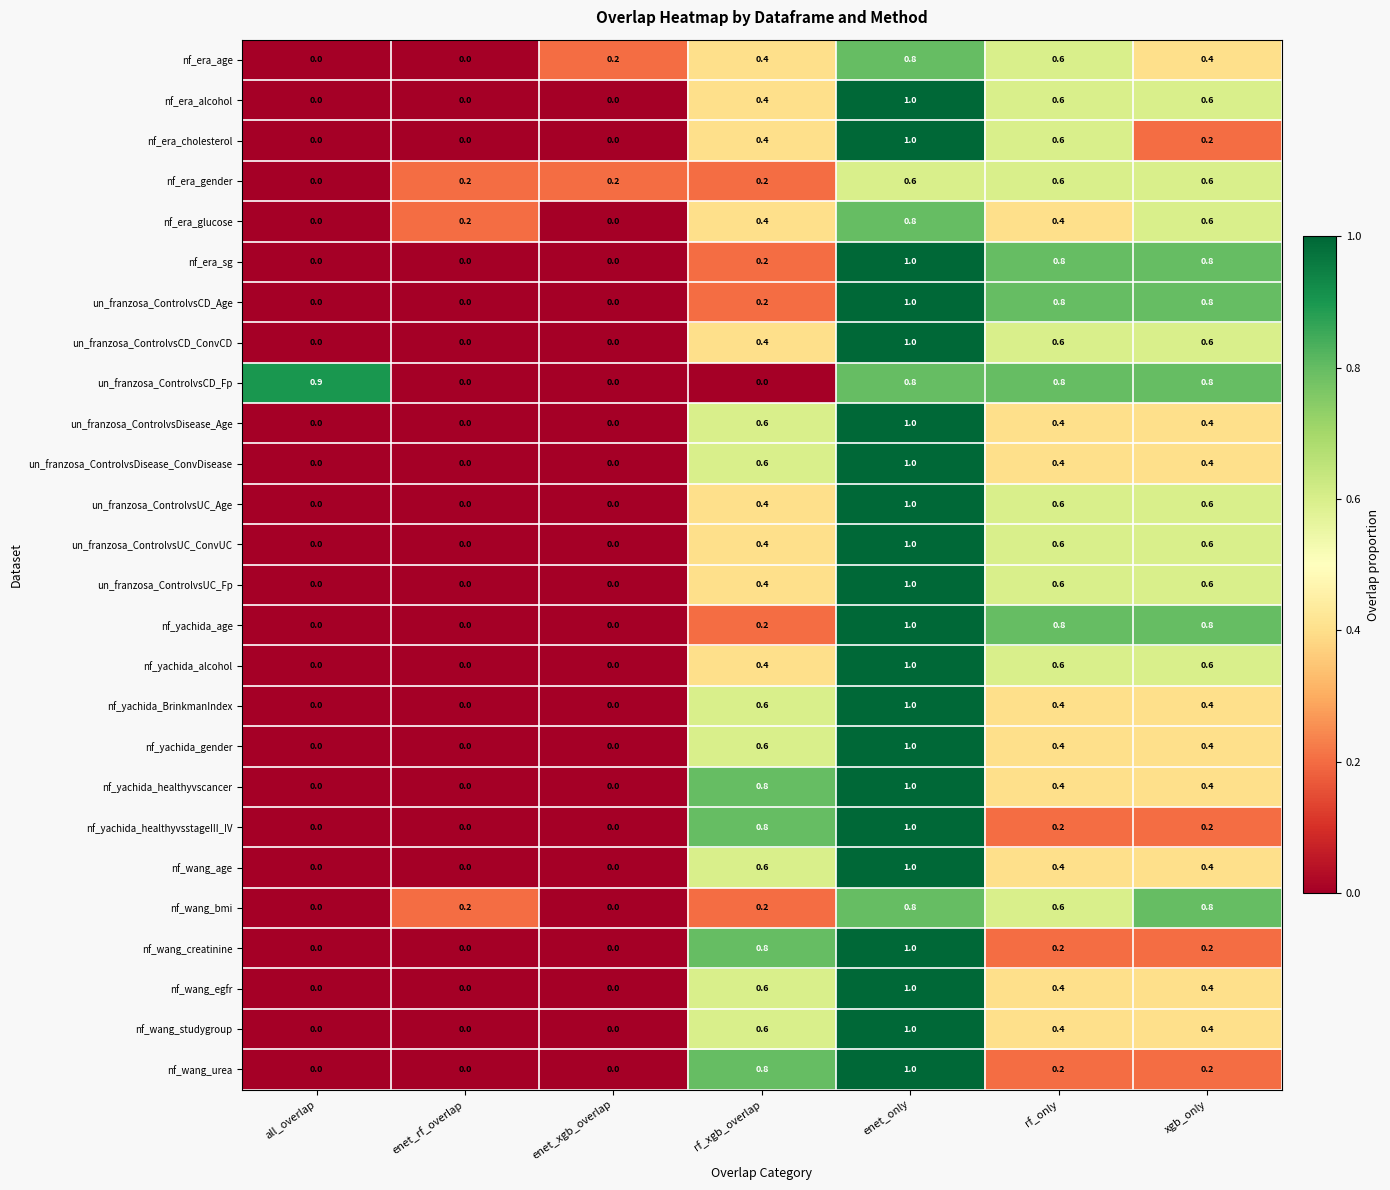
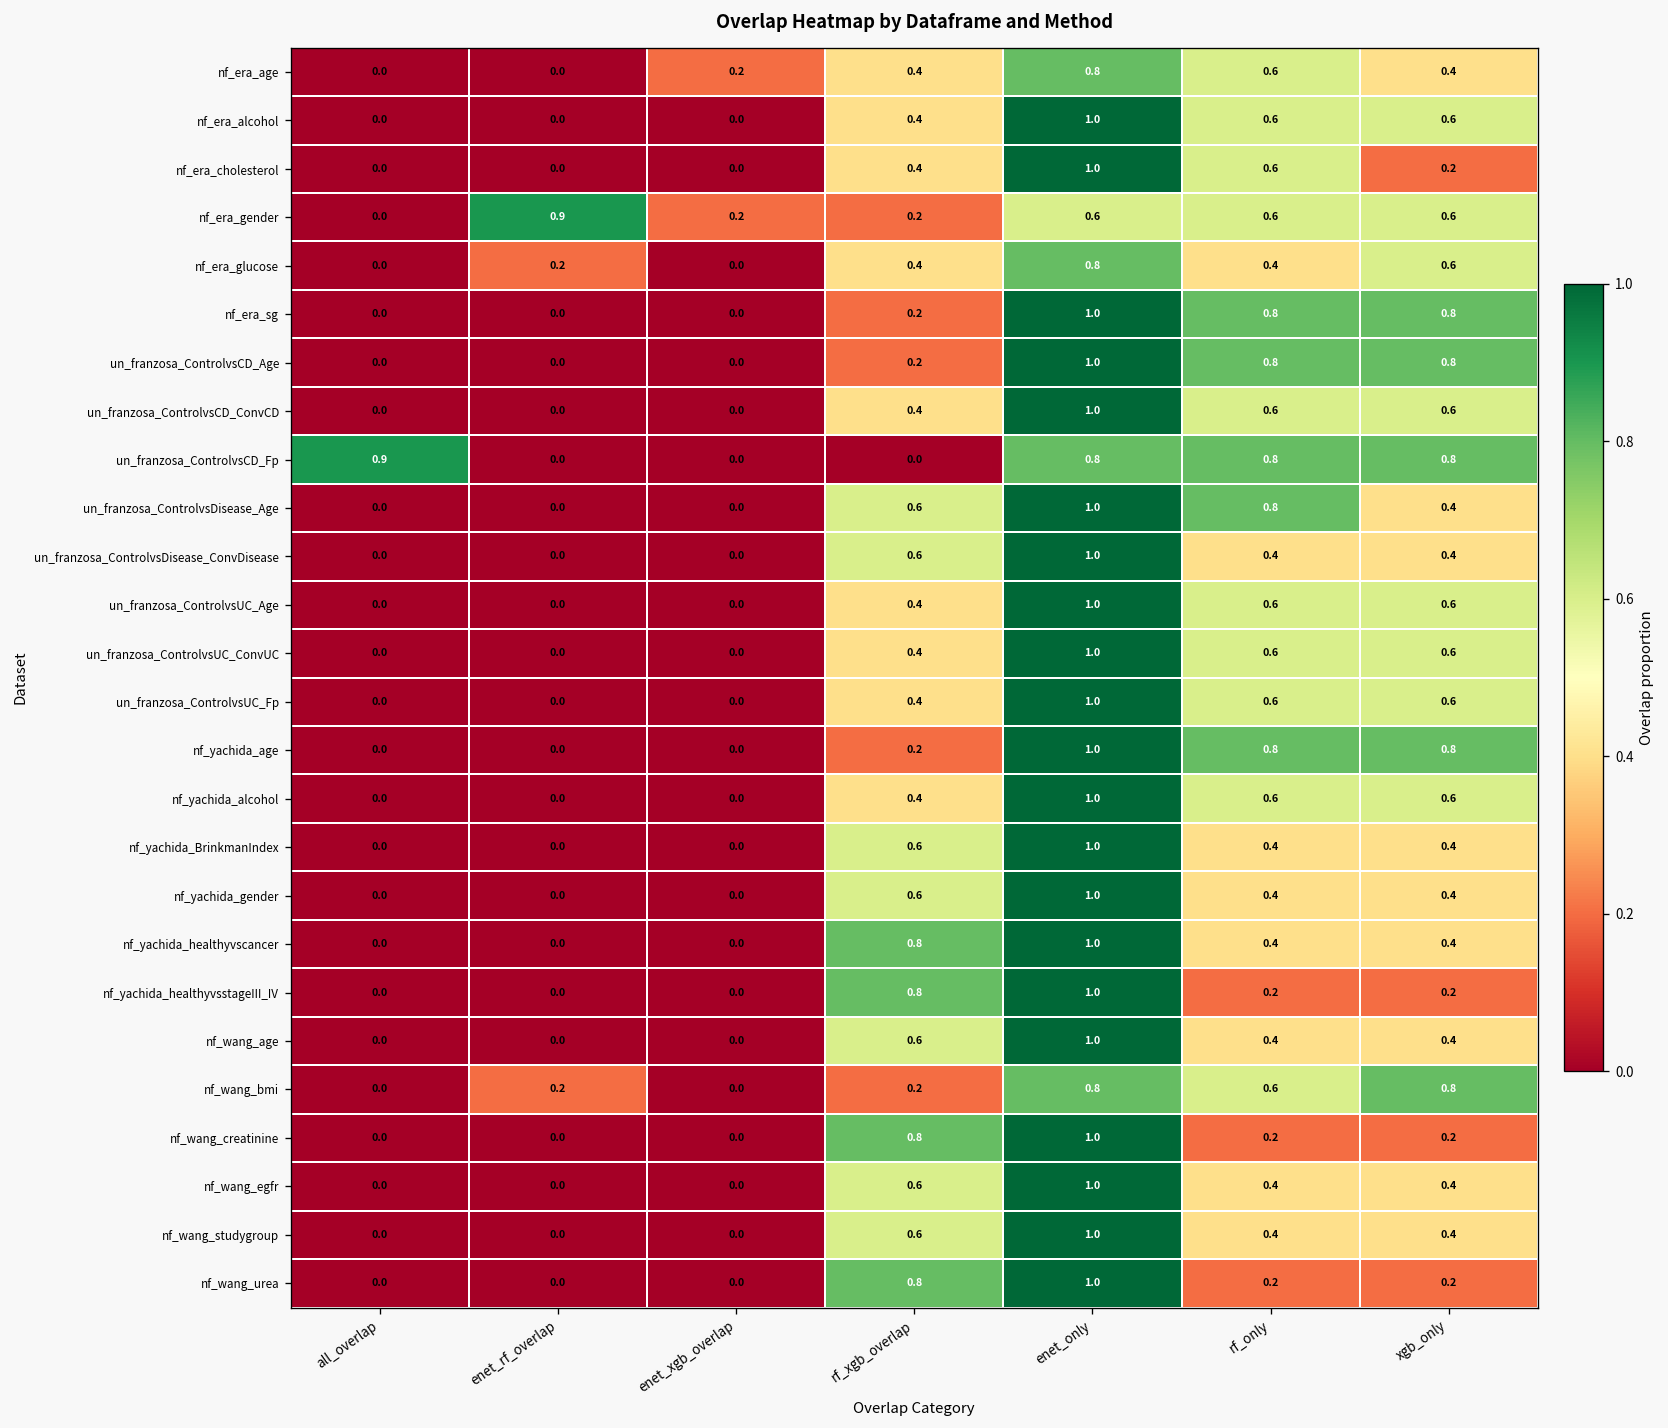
  {
    "nf_era_age": {
      "all_overlap": 0.0,
      "enet_rf_overlap": 0.0,
      "enet_xgb_overlap": 0.2,
      "rf_xgb_overlap": 0.4,
      "enet_only": 0.8,
      "rf_only": 0.6,
      "xgb_only": 0.4
    },
    "nf_era_alcohol": {
      "all_overlap": 0.0,
      "enet_rf_overlap": 0.0,
      "enet_xgb_overlap": 0.0,
      "rf_xgb_overlap": 0.4,
      "enet_only": 1.0,
      "rf_only": 0.6,
      "xgb_only": 0.6
    },
    "nf_era_cholesterol": {
      "all_overlap": 0.0,
      "enet_rf_overlap": 0.0,
      "enet_xgb_overlap": 0.0,
      "rf_xgb_overlap": 0.4,
      "enet_only": 1.0,
      "rf_only": 0.6,
      "xgb_only": 0.2
    },
    "nf_era_gender": {
      "all_overlap": 0.0,
-     "enet_rf_overlap": 0.2,
+     "enet_rf_overlap": 0.9,
      "enet_xgb_overlap": 0.2,
      "rf_xgb_overlap": 0.2,
      "enet_only": 0.6,
      "rf_only": 0.6,
      "xgb_only": 0.6
    },
    "nf_era_glucose": {
      "all_overlap": 0.0,
      "enet_rf_overlap": 0.2,
      "enet_xgb_overlap": 0.0,
      "rf_xgb_overlap": 0.4,
      "enet_only": 0.8,
      "rf_only": 0.4,
      "xgb_only": 0.6
    },
    "nf_era_sg": {
      "all_overlap": 0.0,
      "enet_rf_overlap": 0.0,
      "enet_xgb_overlap": 0.0,
      "rf_xgb_overlap": 0.2,
      "enet_only": 1.0,
      "rf_only": 0.8,
      "xgb_only": 0.8
    },
    "un_franzosa_ControlvsCD_Age": {
      "all_overlap": 0.0,
      "enet_rf_overlap": 0.0,
      "enet_xgb_overlap": 0.0,
      "rf_xgb_overlap": 0.2,
      "enet_only": 1.0,
      "rf_only": 0.8,
      "xgb_only": 0.8
    },
    "un_franzosa_ControlvsCD_ConvCD": {
      "all_overlap": 0.0,
      "enet_rf_overlap": 0.0,
      "enet_xgb_overlap": 0.0,
      "rf_xgb_overlap": 0.4,
      "enet_only": 1.0,
      "rf_only": 0.6,
      "xgb_only": 0.6
    },
    "un_franzosa_ControlvsCD_Fp": {
      "all_overlap": 0.9,
      "enet_rf_overlap": 0.0,
      "enet_xgb_overlap": 0.0,
      "rf_xgb_overlap": 0.0,
      "enet_only": 0.8,
      "rf_only": 0.8,
      "xgb_only": 0.8
    },
    "un_franzosa_ControlvsDisease_Age": {
      "all_overlap": 0.0,
      "enet_rf_overlap": 0.0,
      "enet_xgb_overlap": 0.0,
      "rf_xgb_overlap": 0.6,
      "enet_only": 1.0,
-     "rf_only": 0.4,
+     "rf_only": 0.8,
      "xgb_only": 0.4
    },
    "un_franzosa_ControlvsDisease_ConvDisease": {
      "all_overlap": 0.0,
      "enet_rf_overlap": 0.0,
      "enet_xgb_overlap": 0.0,
      "rf_xgb_overlap": 0.6,
      "enet_only": 1.0,
      "rf_only": 0.4,
      "xgb_only": 0.4
    },
    "un_franzosa_ControlvsUC_Age": {
      "all_overlap": 0.0,
      "enet_rf_overlap": 0.0,
      "enet_xgb_overlap": 0.0,
      "rf_xgb_overlap": 0.4,
      "enet_only": 1.0,
      "rf_only": 0.6,
      "xgb_only": 0.6
    },
    "un_franzosa_ControlvsUC_ConvUC": {
      "all_overlap": 0.0,
      "enet_rf_overlap": 0.0,
      "enet_xgb_overlap": 0.0,
      "rf_xgb_overlap": 0.4,
      "enet_only": 1.0,
      "rf_only": 0.6,
      "xgb_only": 0.6
    },
    "un_franzosa_ControlvsUC_Fp": {
      "all_overlap": 0.0,
      "enet_rf_overlap": 0.0,
      "enet_xgb_overlap": 0.0,
      "rf_xgb_overlap": 0.4,
      "enet_only": 1.0,
      "rf_only": 0.6,
      "xgb_only": 0.6
    },
    "nf_yachida_age": {
      "all_overlap": 0.0,
      "enet_rf_overlap": 0.0,
      "enet_xgb_overlap": 0.0,
      "rf_xgb_overlap": 0.2,
      "enet_only": 1.0,
      "rf_only": 0.8,
      "xgb_only": 0.8
    },
    "nf_yachida_alcohol": {
      "all_overlap": 0.0,
      "enet_rf_overlap": 0.0,
      "enet_xgb_overlap": 0.0,
      "rf_xgb_overlap": 0.4,
      "enet_only": 1.0,
      "rf_only": 0.6,
      "xgb_only": 0.6
    },
    "nf_yachida_BrinkmanIndex": {
      "all_overlap": 0.0,
      "enet_rf_overlap": 0.0,
      "enet_xgb_overlap": 0.0,
      "rf_xgb_overlap": 0.6,
      "enet_only": 1.0,
      "rf_only": 0.4,
      "xgb_only": 0.4
    },
    "nf_yachida_gender": {
      "all_overlap": 0.0,
      "enet_rf_overlap": 0.0,
      "enet_xgb_overlap": 0.0,
      "rf_xgb_overlap": 0.6,
      "enet_only": 1.0,
      "rf_only": 0.4,
      "xgb_only": 0.4
    },
    "nf_yachida_healthyvscancer": {
      "all_overlap": 0.0,
      "enet_rf_overlap": 0.0,
      "enet_xgb_overlap": 0.0,
      "rf_xgb_overlap": 0.8,
      "enet_only": 1.0,
      "rf_only": 0.4,
      "xgb_only": 0.4
    },
    "nf_yachida_healthyvsstageIII_IV": {
      "all_overlap": 0.0,
      "enet_rf_overlap": 0.0,
      "enet_xgb_overlap": 0.0,
      "rf_xgb_overlap": 0.8,
      "enet_only": 1.0,
      "rf_only": 0.2,
      "xgb_only": 0.2
    },
    "nf_wang_age": {
      "all_overlap": 0.0,
      "enet_rf_overlap": 0.0,
      "enet_xgb_overlap": 0.0,
      "rf_xgb_overlap": 0.6,
      "enet_only": 1.0,
      "rf_only": 0.4,
      "xgb_only": 0.4
    },
    "nf_wang_bmi": {
      "all_overlap": 0.0,
      "enet_rf_overlap": 0.2,
      "enet_xgb_overlap": 0.0,
      "rf_xgb_overlap": 0.2,
      "enet_only": 0.8,
      "rf_only": 0.6,
      "xgb_only": 0.8
    },
    "nf_wang_creatinine": {
      "all_overlap": 0.0,
      "enet_rf_overlap": 0.0,
      "enet_xgb_overlap": 0.0,
      "rf_xgb_overlap": 0.8,
      "enet_only": 1.0,
      "rf_only": 0.2,
      "xgb_only": 0.2
    },
    "nf_wang_egfr": {
      "all_overlap": 0.0,
      "enet_rf_overlap": 0.0,
      "enet_xgb_overlap": 0.0,
      "rf_xgb_overlap": 0.6,
      "enet_only": 1.0,
      "rf_only": 0.4,
      "xgb_only": 0.4
    },
    "nf_wang_studygroup": {
      "all_overlap": 0.0,
      "enet_rf_overlap": 0.0,
      "enet_xgb_overlap": 0.0,
      "rf_xgb_overlap": 0.6,
      "enet_only": 1.0,
      "rf_only": 0.4,
      "xgb_only": 0.4
    },
    "nf_wang_urea": {
      "all_overlap": 0.0,
      "enet_rf_overlap": 0.0,
      "enet_xgb_overlap": 0.0,
      "rf_xgb_overlap": 0.8,
      "enet_only": 1.0,
      "rf_only": 0.2,
      "xgb_only": 0.2
    }
  }
